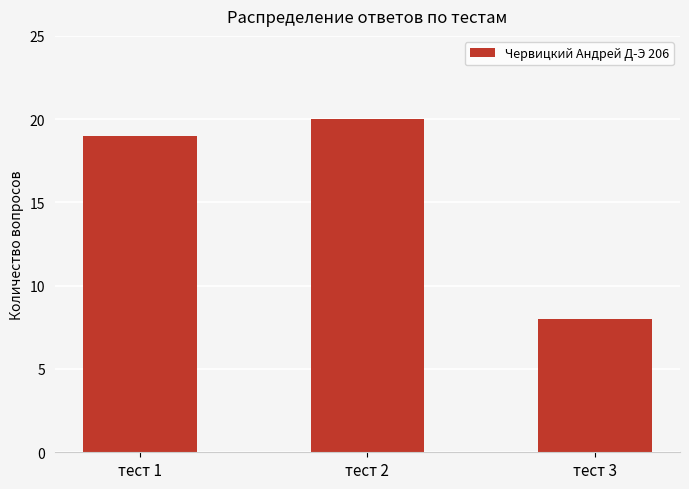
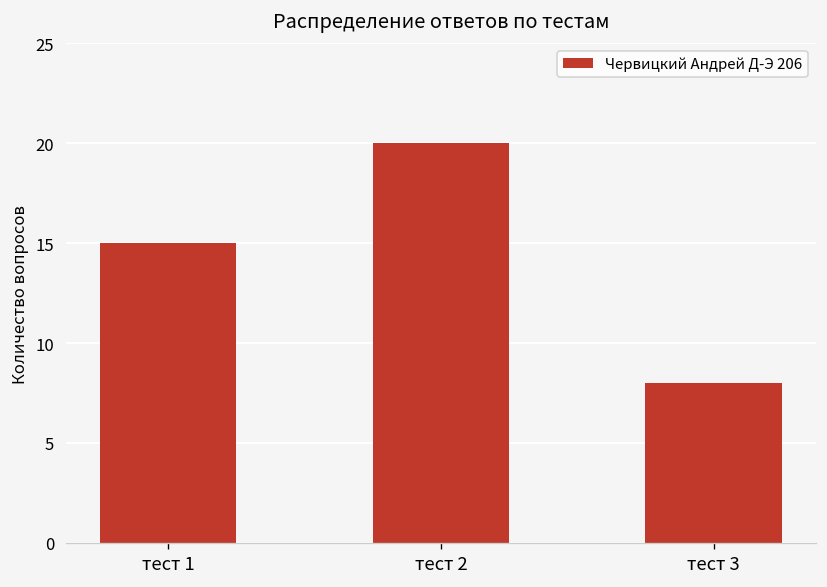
  {
-   "тест 1": 19,
+   "тест 1": 15,
    "тест 2": 20,
    "тест 3": 8
  }
